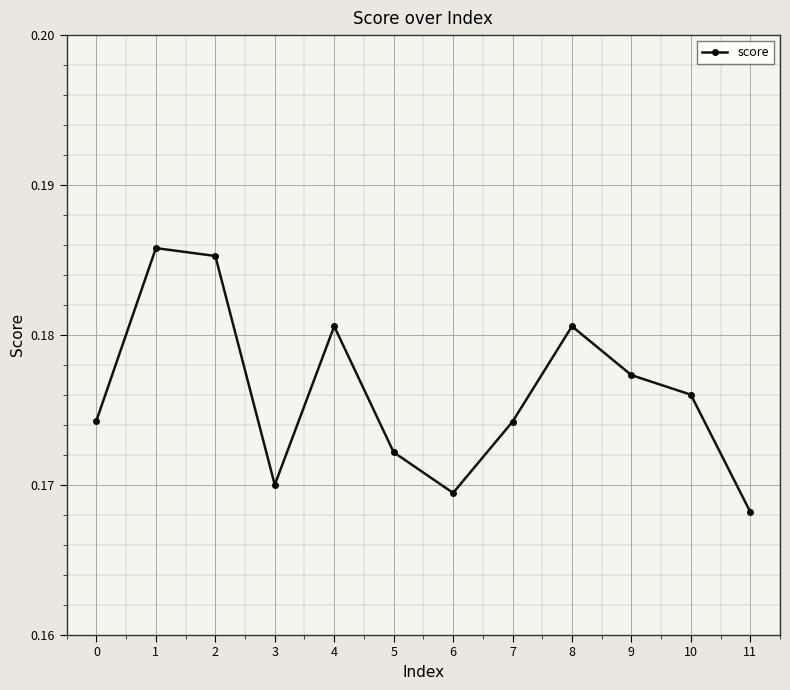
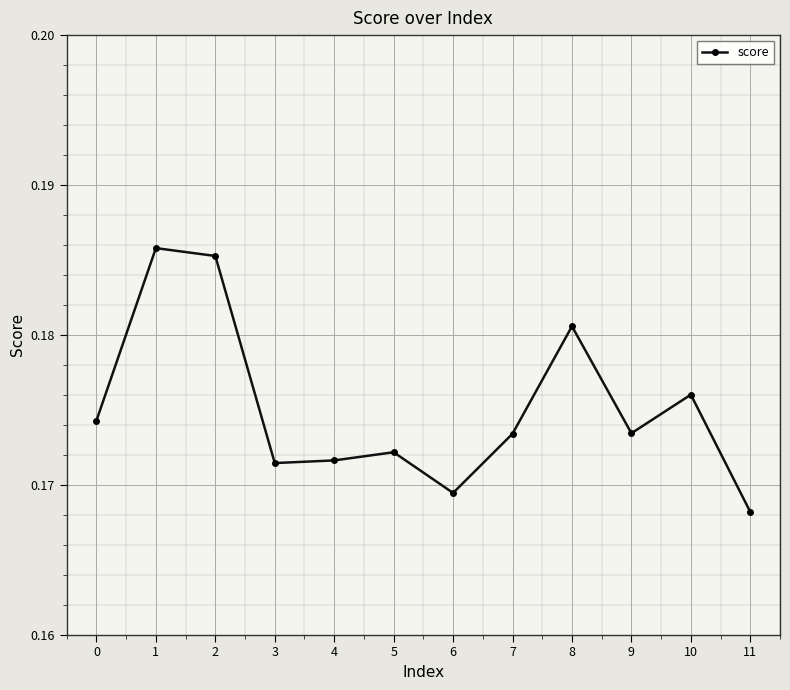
  {
    "0": 0.1743,
    "1": 0.1858,
    "2": 0.1853,
-   "3": 0.1700,
-   "4": 0.1806,
+   "3": 0.1714,
+   "4": 0.1716,
    "5": 0.1722,
    "6": 0.1695,
-   "7": 0.1742,
+   "7": 0.1734,
    "8": 0.1806,
-   "9": 0.1773,
+   "9": 0.1734,
    "10": 0.1760,
    "11": 0.1682
  }
